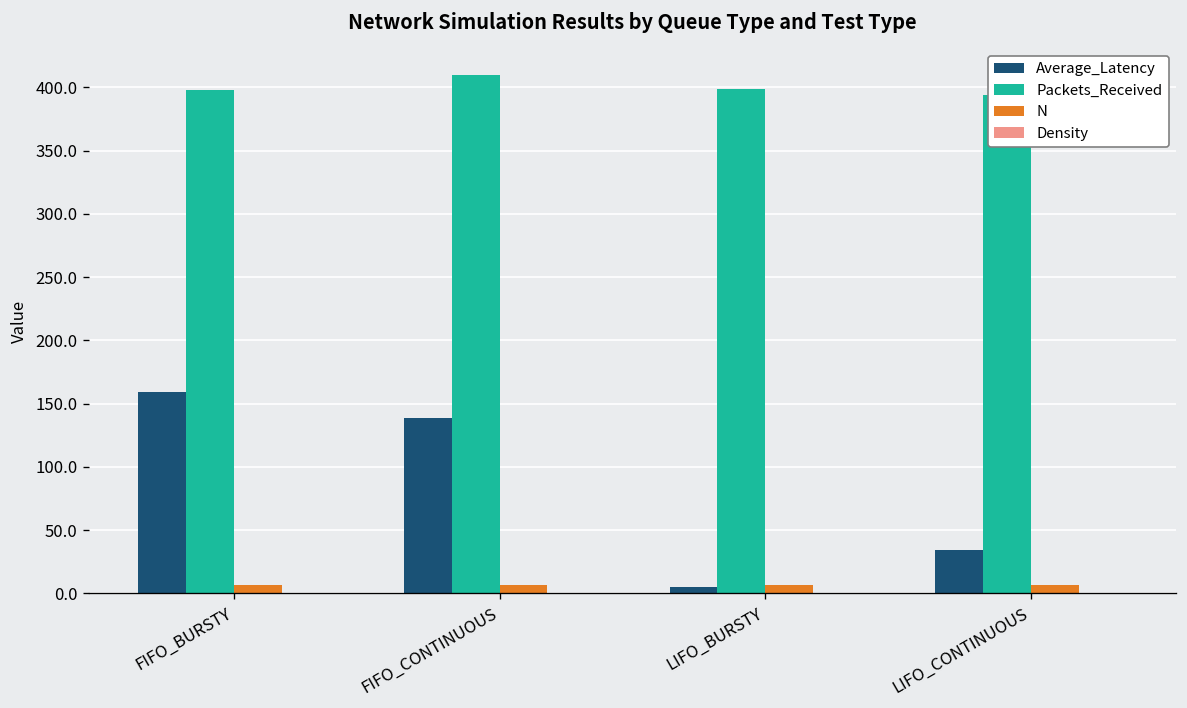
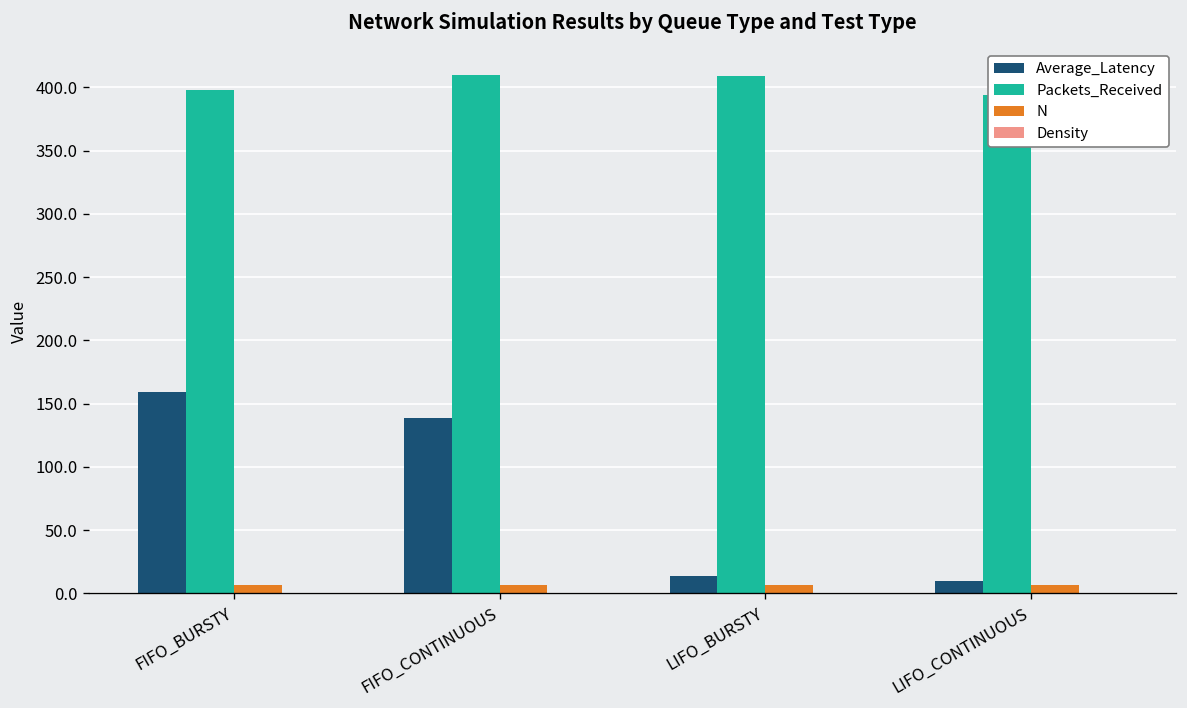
  {
    "Average_Latency": {
      "FIFO_BURSTY": 159,
      "FIFO_CONTINUOUS": 138,
-     "LIFO_BURSTY": 5,
-     "LIFO_CONTINUOUS": 34
+     "LIFO_BURSTY": 14,
+     "LIFO_CONTINUOUS": 10
    },
    "Packets_Received": {
      "FIFO_BURSTY": 398,
      "FIFO_CONTINUOUS": 410,
-     "LIFO_BURSTY": 399
+     "LIFO_BURSTY": 409
    },
    "N": {
      "FIFO_BURSTY": 7,
      "FIFO_CONTINUOUS": 7,
      "LIFO_BURSTY": 7,
      "LIFO_CONTINUOUS": 7
    }
  }
